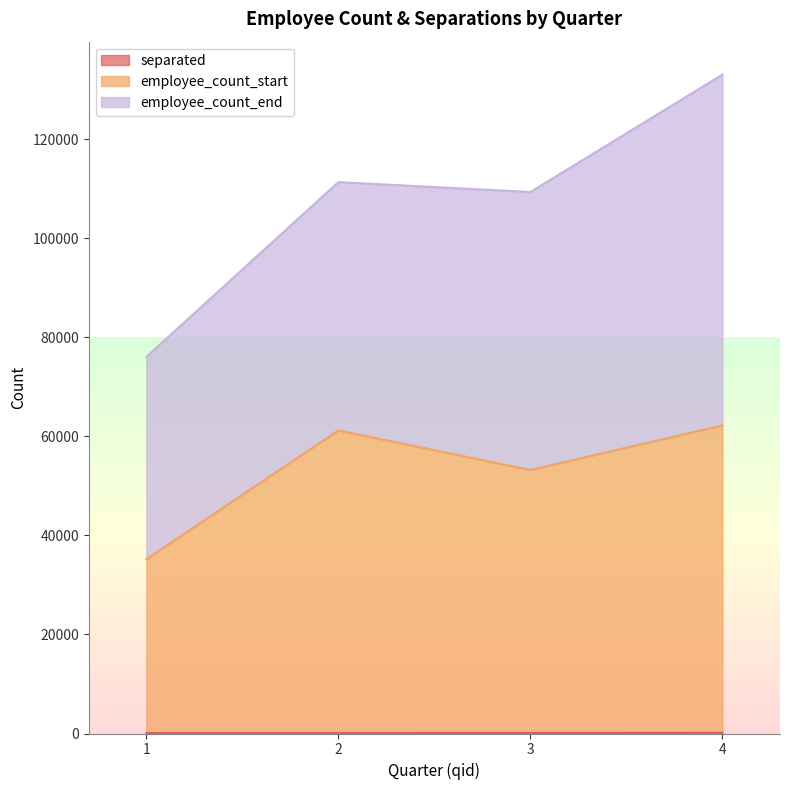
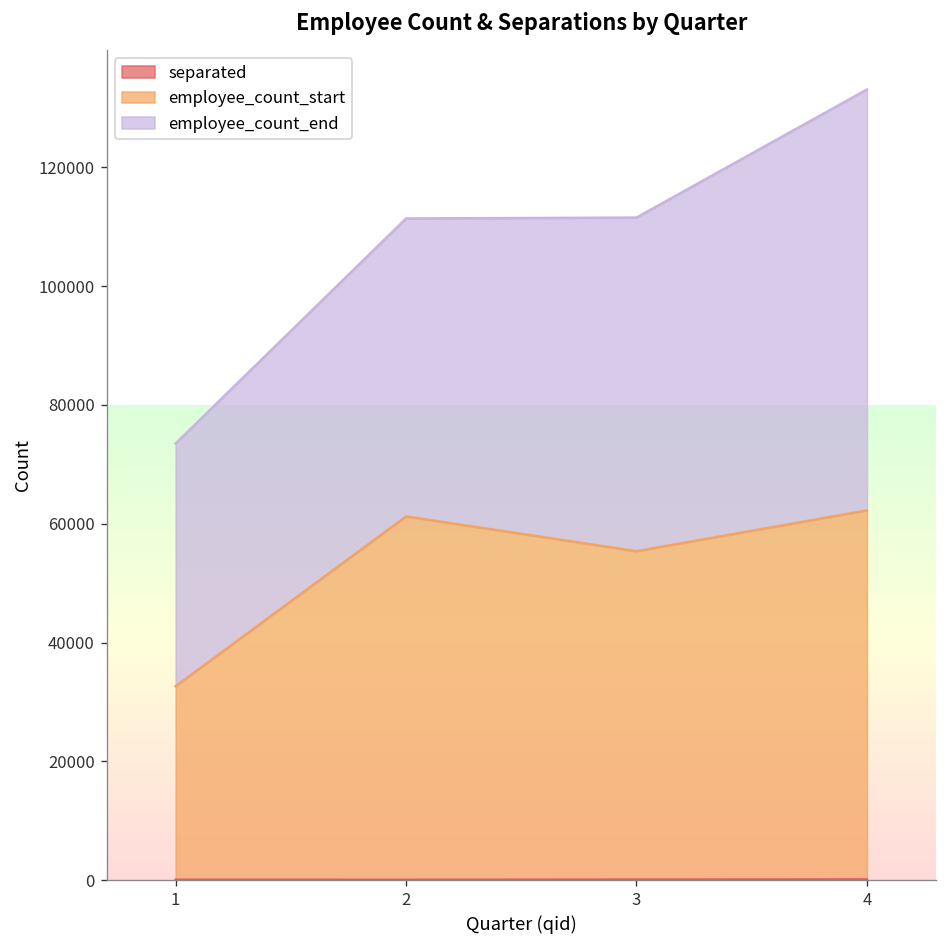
  {
    "separated": {
      "1": 0,
      "2": 0,
      "3": 0,
      "4": 0
    },
    "employee_count_start": {
-     "1": 35000,
+     "1": 33000,
      "2": 61000,
-     "3": 53000,
+     "3": 55000,
      "4": 62000
    },
    "employee_count_end": {
      "1": 41000,
      "2": 50000,
      "3": 56000,
      "4": 71000
    }
  }
